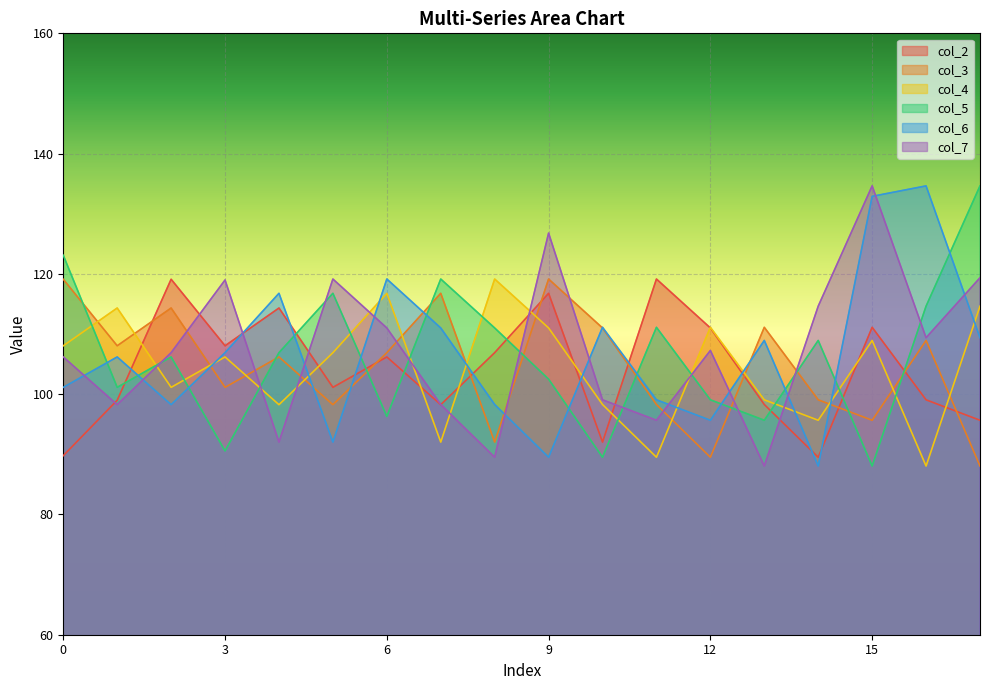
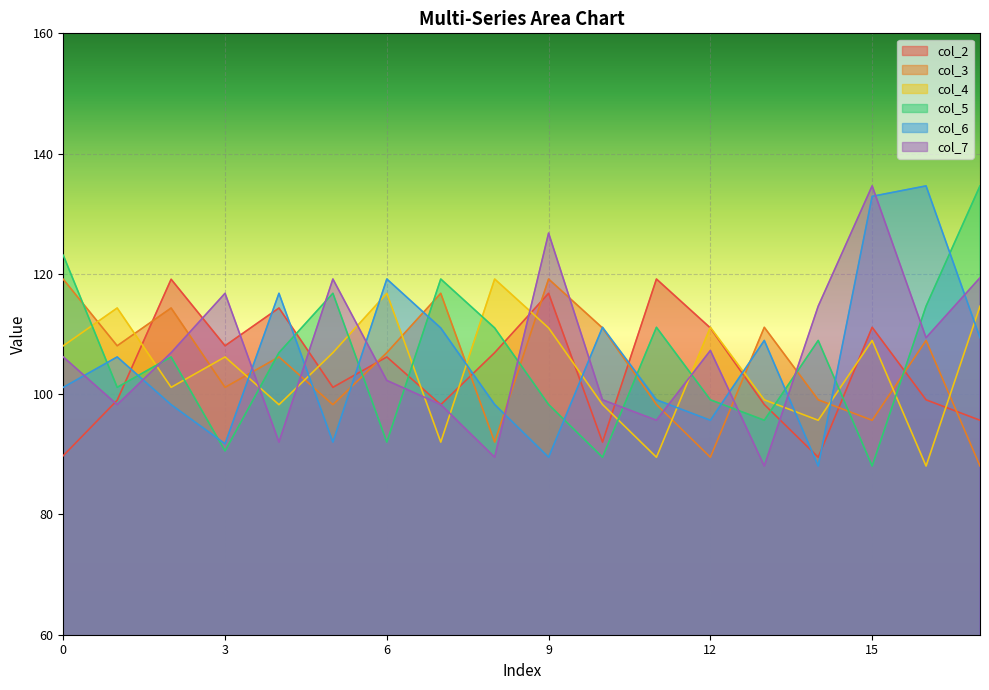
  {
    "col_5": {
      "0": 123,
      "3": 91,
-     "6": 96,
-     "9": 102,
+     "6": 92,
+     "9": 98,
      "12": 99,
      "15": 88
    },
    "col_6": {
      "0": 101,
-     "3": 107,
+     "3": 92,
      "6": 119,
      "9": 90,
      "12": 96,
      "15": 133
    },
    "col_7": {
      "0": 106,
-     "3": 119,
-     "6": 111,
+     "3": 117,
+     "6": 102,
      "9": 127,
      "12": 107,
      "15": 135
    }
  }
